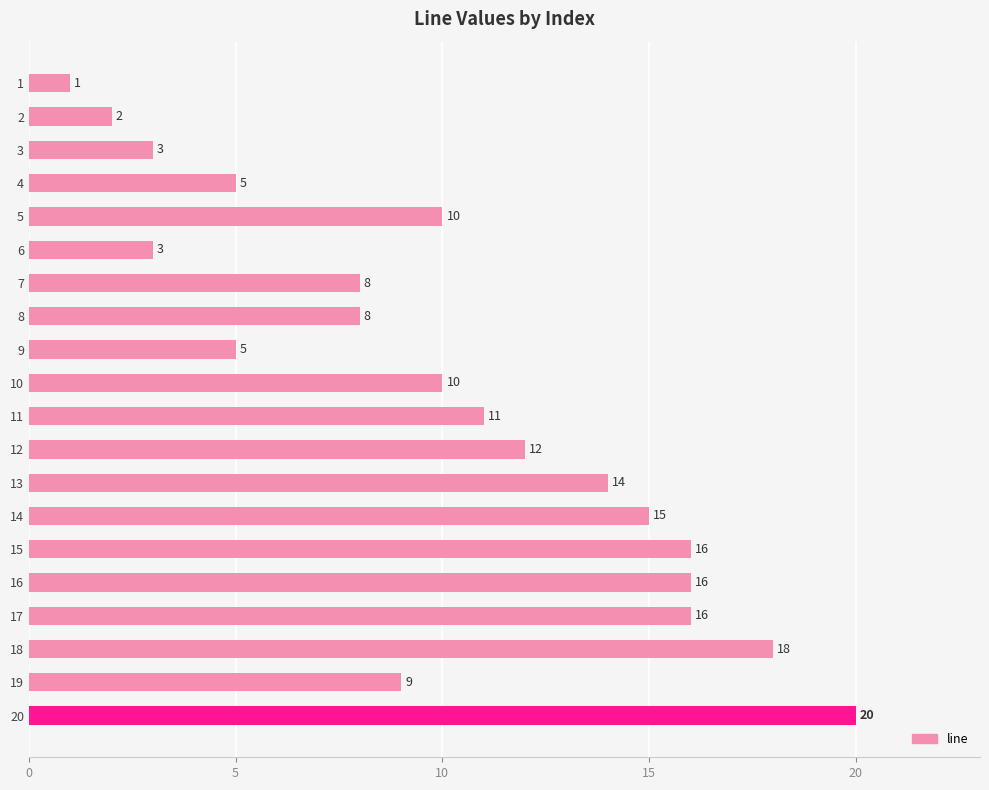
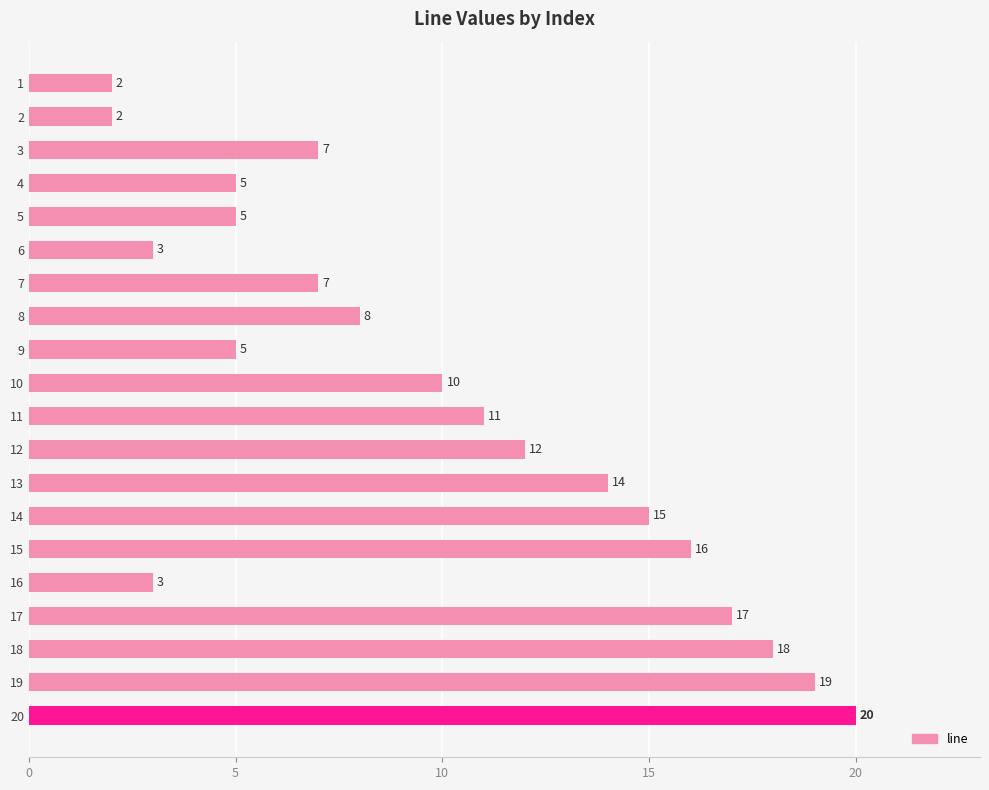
  {
-   "1": 1,
+   "1": 2,
    "2": 2,
-   "3": 3,
+   "3": 7,
    "4": 5,
-   "5": 10,
+   "5": 5,
    "6": 3,
-   "7": 8,
+   "7": 7,
    "8": 8,
    "9": 5,
    "10": 10,
    "11": 11,
    "12": 12,
    "13": 14,
    "14": 15,
    "15": 16,
-   "16": 16,
-   "17": 16,
+   "16": 3,
+   "17": 17,
    "18": 18,
-   "19": 9,
+   "19": 19,
    "20": 20
  }
